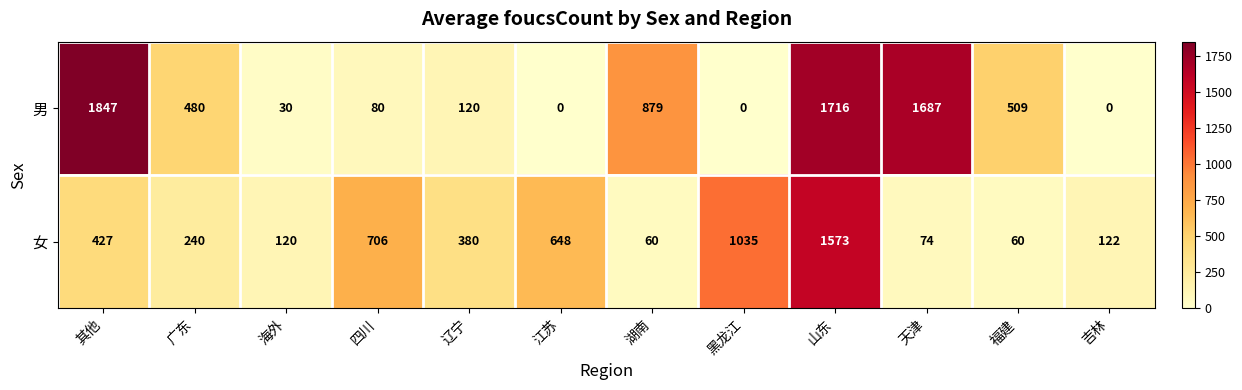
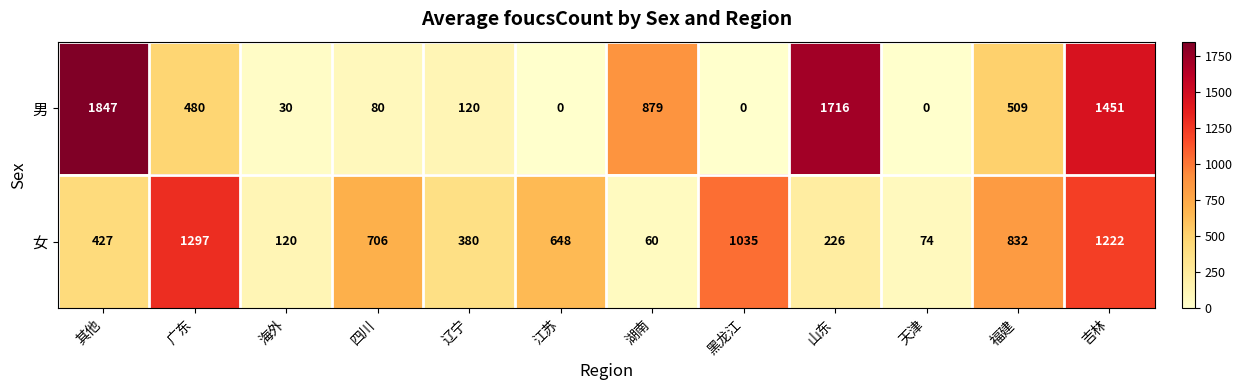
  {
    "男": {
      "其他": 1847,
      "广东": 480,
      "海外": 30,
      "四川": 80,
      "辽宁": 120,
      "江苏": 0,
      "湖南": 879,
      "黑龙江": 0,
      "山东": 1716,
-     "天津": 1687,
+     "天津": 0,
      "福建": 509,
-     "吉林": 0
+     "吉林": 1451
    },
    "女": {
      "其他": 427,
-     "广东": 240,
+     "广东": 1297,
      "海外": 120,
      "四川": 706,
      "辽宁": 380,
      "江苏": 648,
      "湖南": 60,
      "黑龙江": 1035,
-     "山东": 1573,
+     "山东": 226,
      "天津": 74,
-     "福建": 60,
-     "吉林": 122
+     "福建": 832,
+     "吉林": 1222
    }
  }
